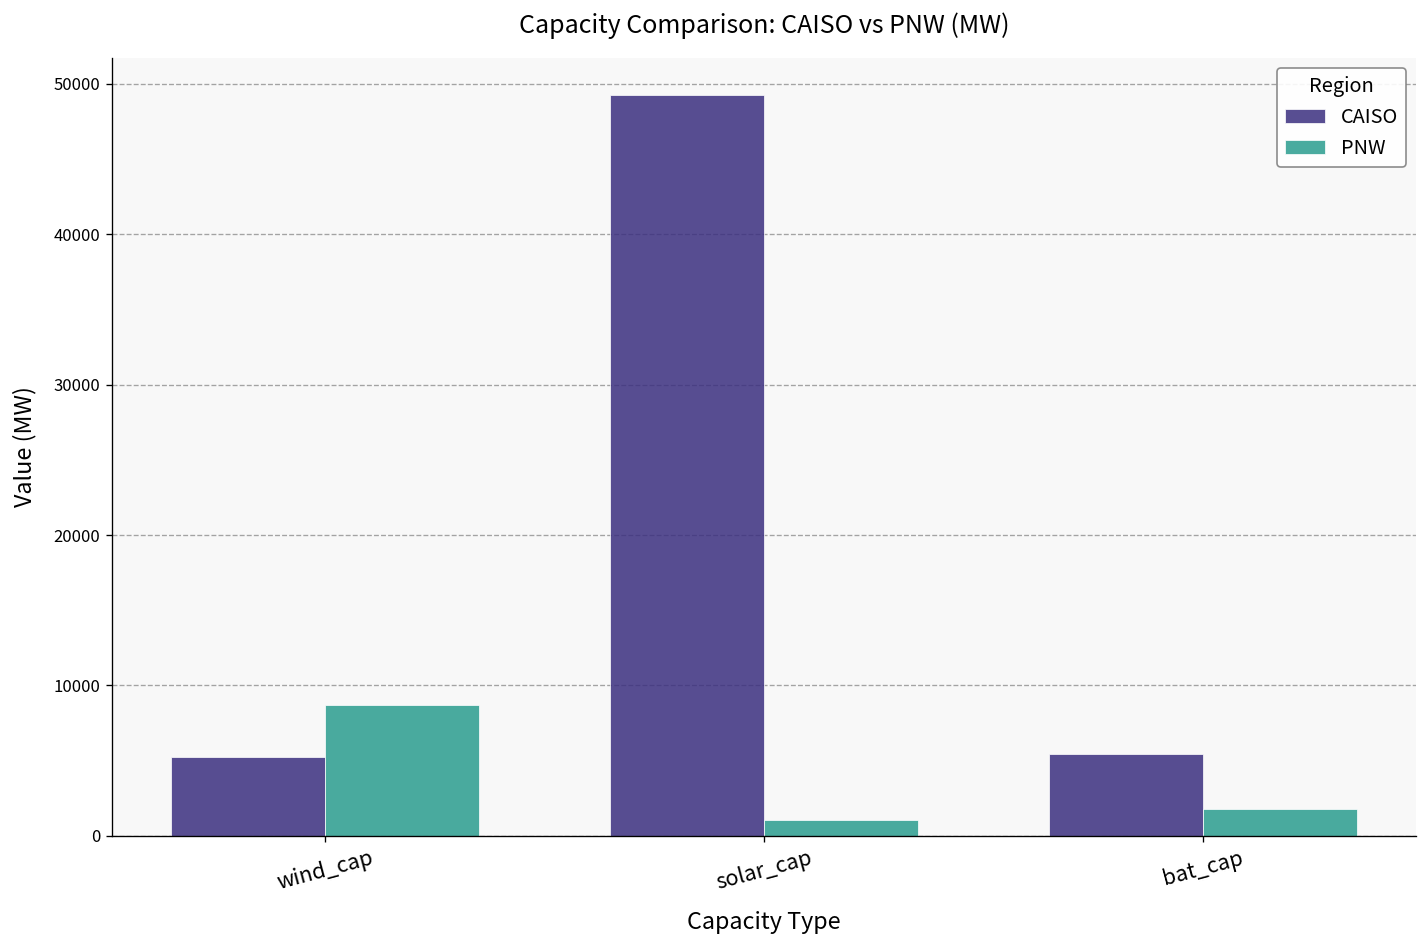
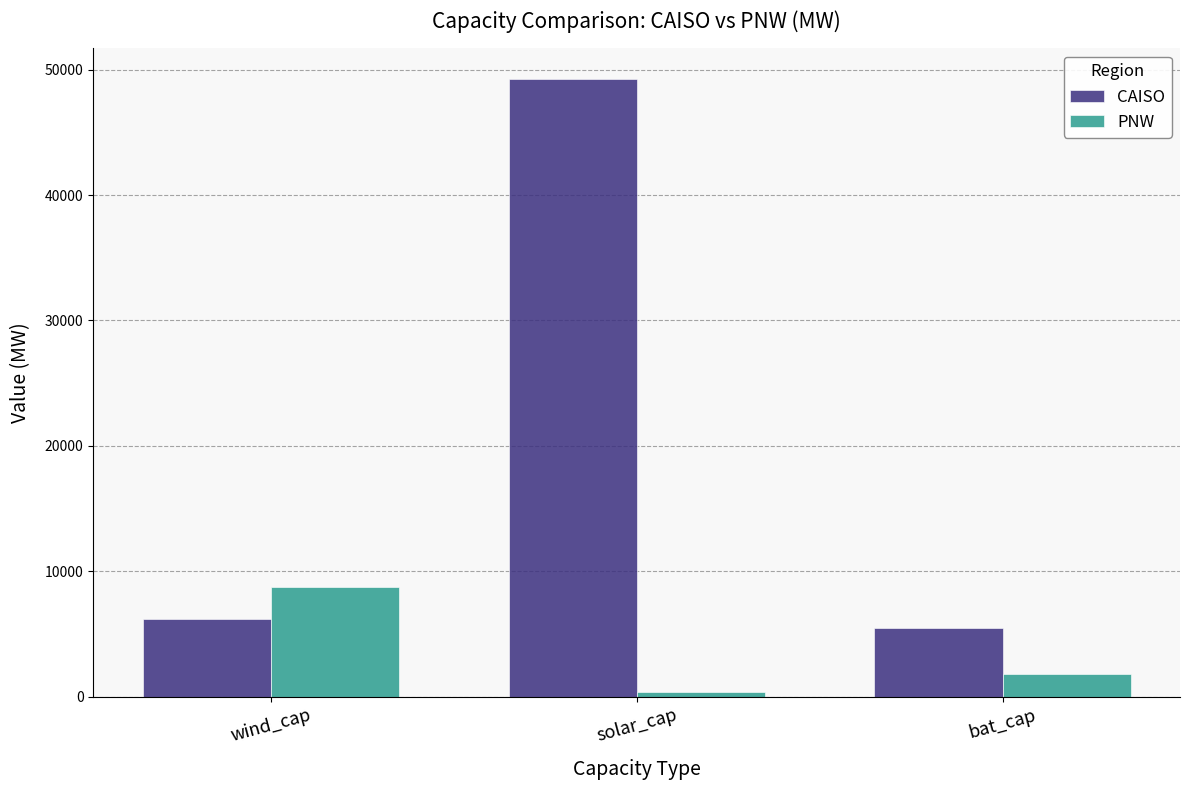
  {
    "CAISO": {
-     "wind_cap": 5200,
+     "wind_cap": 6200,
      "solar_cap": 49200,
      "bat_cap": 5400
    },
    "PNW": {
      "wind_cap": 8700,
-     "solar_cap": 1000,
+     "solar_cap": 400,
      "bat_cap": 1800
    }
  }
